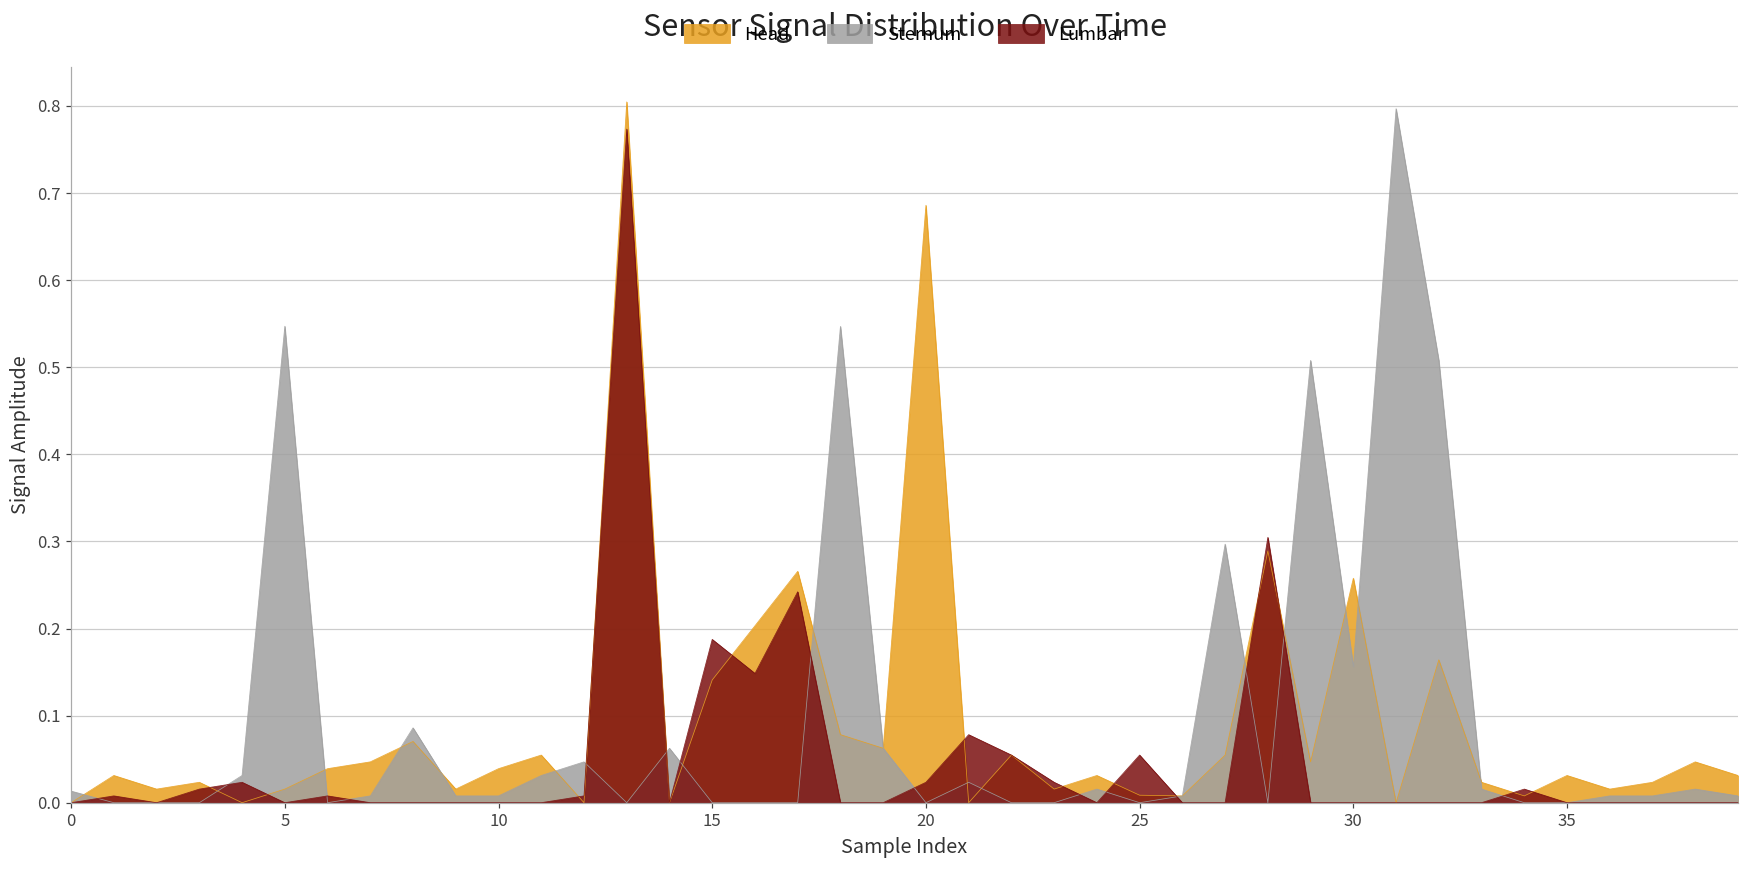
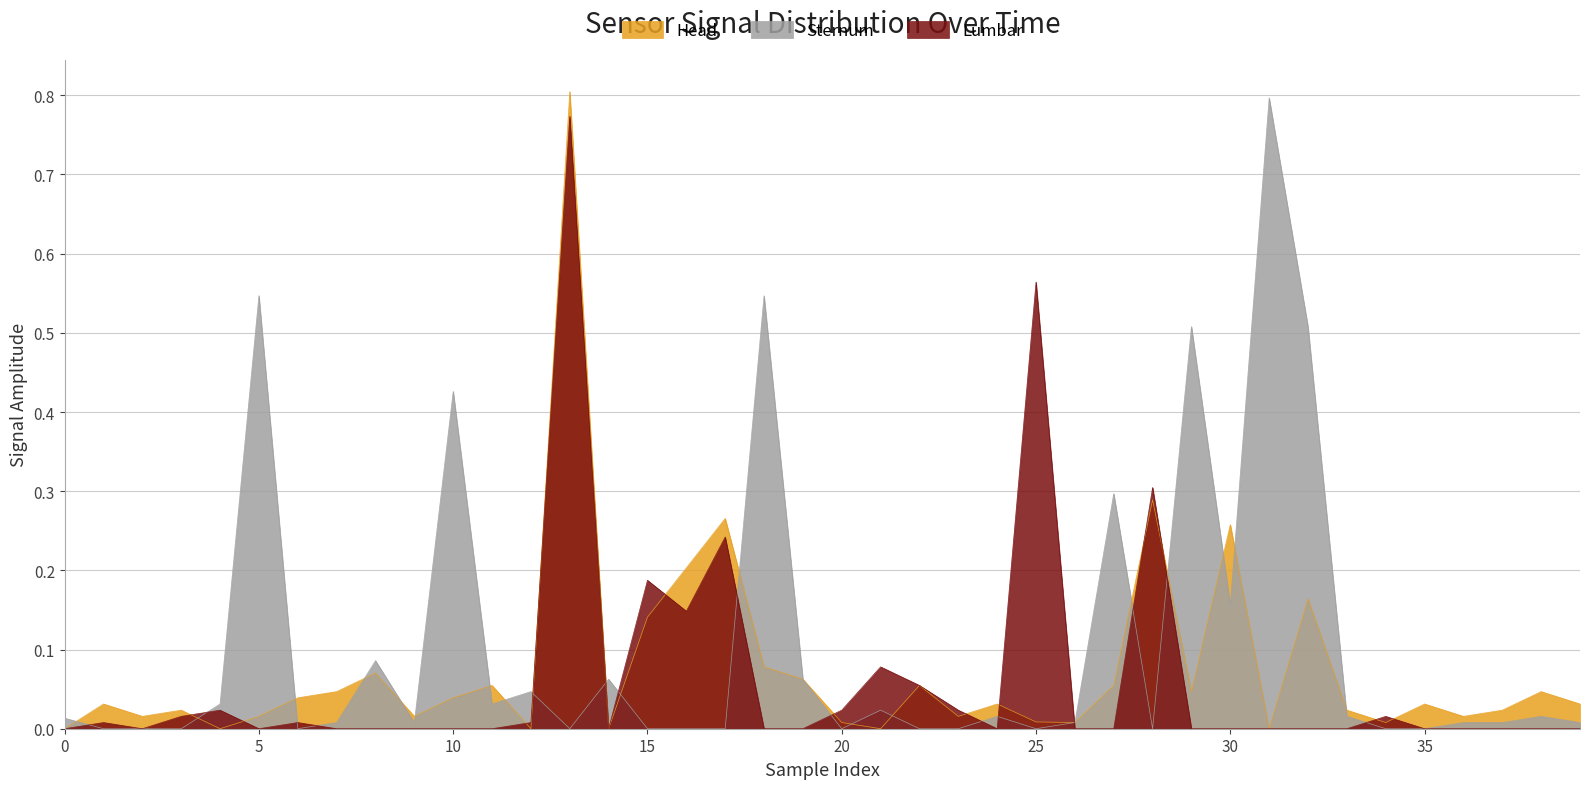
  {
    "Head": {
      "5": 0.02,
      "10": 0.04,
      "15": 0.14,
-     "20": 0.69,
+     "20": 0.01,
      "25": 0.01,
      "30": 0.26,
      "35": 0.03
    },
    "Sternum": {
      "0": 0.01,
      "5": 0.55,
-     "10": 0.01,
+     "10": 0.43,
      "15": 0.00,
      "20": 0.00,
      "25": 0.00,
      "30": 0.16
    },
    "Lumbar": {
      "5": 0.00,
      "10": 0.00,
      "15": 0.19,
      "20": 0.02,
-     "25": 0.05,
+     "25": 0.56,
      "30": 0.00
    }
  }
